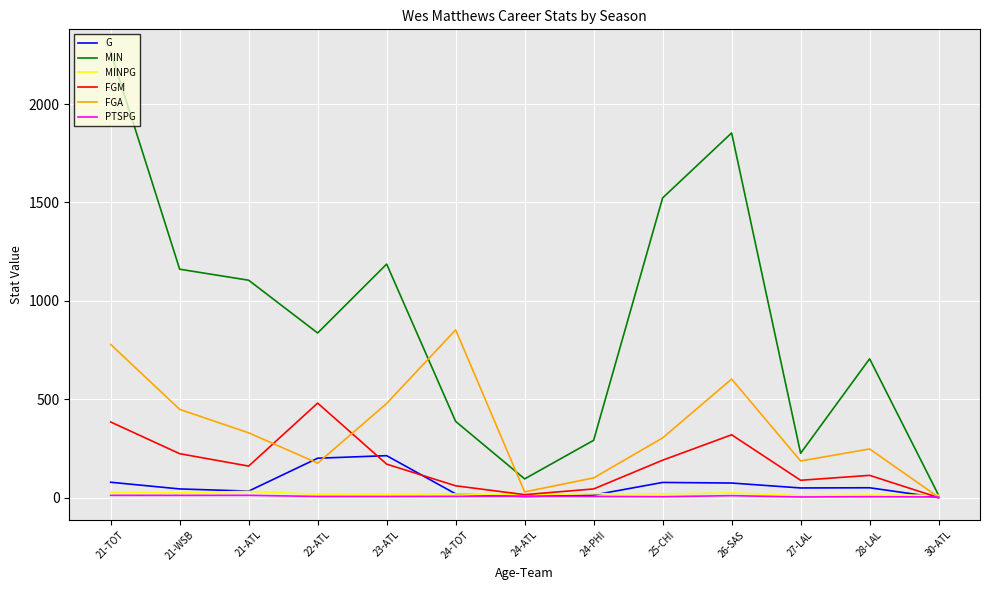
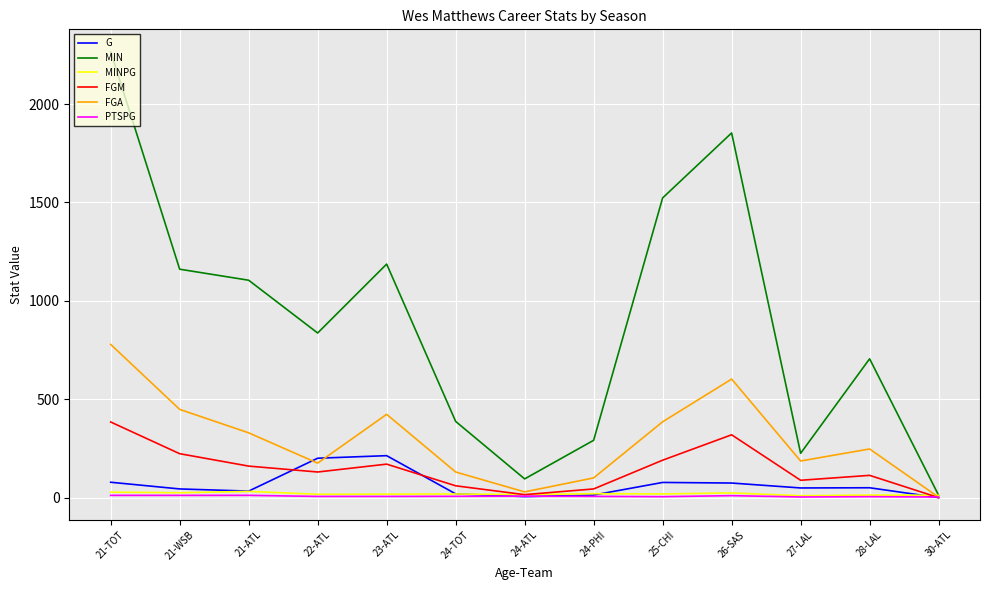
  {
    "G": {
      "21-TOT": 80,
      "21-WSB": 50,
      "22-ATL": 200,
      "23-ATL": 210,
      "25-CHI": 80,
      "26-SAS": 80,
      "27-LAL": 50,
      "28-LAL": 50
    },
    "MIN": {
      "21-WSB": 1160,
      "21-ATL": 1110,
      "22-ATL": 840,
      "23-ATL": 1190,
      "24-TOT": 390,
      "24-ATL": 100,
      "24-PHI": 290,
      "25-CHI": 1520,
      "26-SAS": 1850,
      "27-LAL": 230,
      "28-LAL": 710
    },
    "MINPG": {
      "21-TOT": 30,
      "21-WSB": 30,
      "25-CHI": 20,
      "26-SAS": 20
    },
    "FGM": {
      "21-TOT": 390,
      "21-WSB": 220,
      "21-ATL": 160,
-     "22-ATL": 480,
+     "22-ATL": 130,
      "23-ATL": 170,
      "24-TOT": 60,
      "24-PHI": 50,
      "25-CHI": 190,
      "26-SAS": 320,
      "27-LAL": 90,
      "28-LAL": 110
    },
    "FGA": {
      "21-TOT": 780,
      "21-WSB": 450,
      "21-ATL": 330,
      "22-ATL": 180,
-     "23-ATL": 480,
-     "24-TOT": 850,
+     "23-ATL": 420,
+     "24-TOT": 130,
      "24-ATL": 30,
      "24-PHI": 100,
-     "25-CHI": 300,
+     "25-CHI": 390,
      "26-SAS": 600,
      "27-LAL": 190,
      "28-LAL": 250
    },
    "PTSPG": {
      "21-TOT": 10,
      "21-WSB": 10,
      "21-ATL": 10,
      "25-CHI": 10,
      "26-SAS": 10
    }
  }
